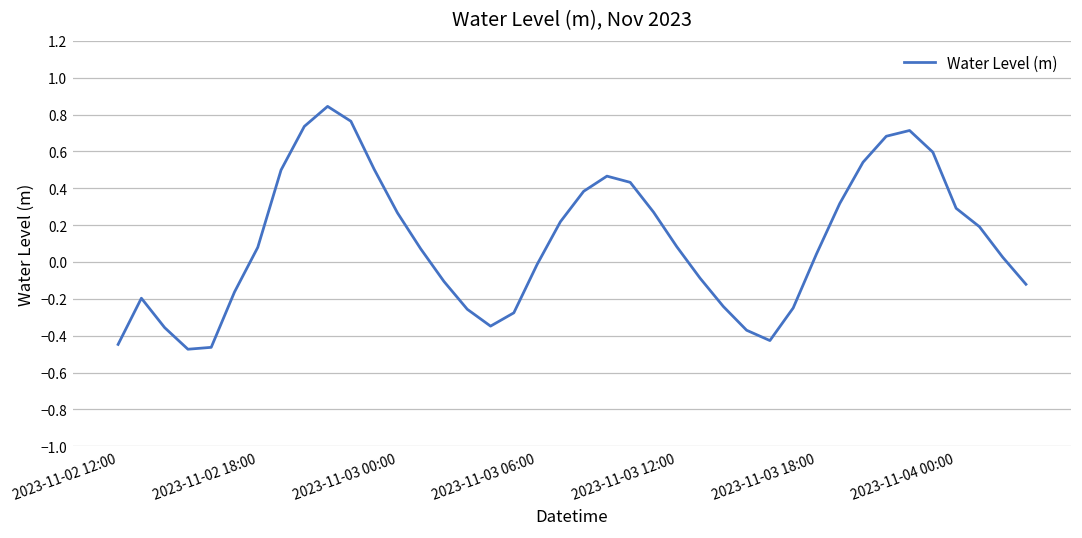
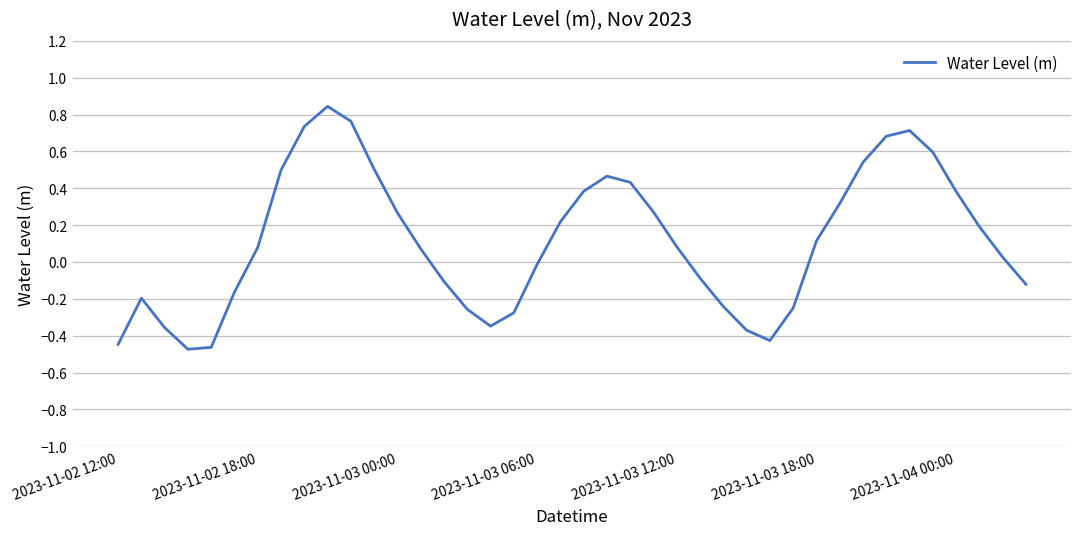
  {
    "2023-11-02 12:00": -0.45,
    "2023-11-02 18:00": 0.08,
    "2023-11-03 00:00": 0.27,
    "2023-11-03 06:00": -0.01,
    "2023-11-03 12:00": 0.08,
-   "2023-11-03 18:00": 0.04,
-   "2023-11-04 00:00": 0.29
+   "2023-11-03 18:00": 0.11,
+   "2023-11-04 00:00": 0.38
  }
